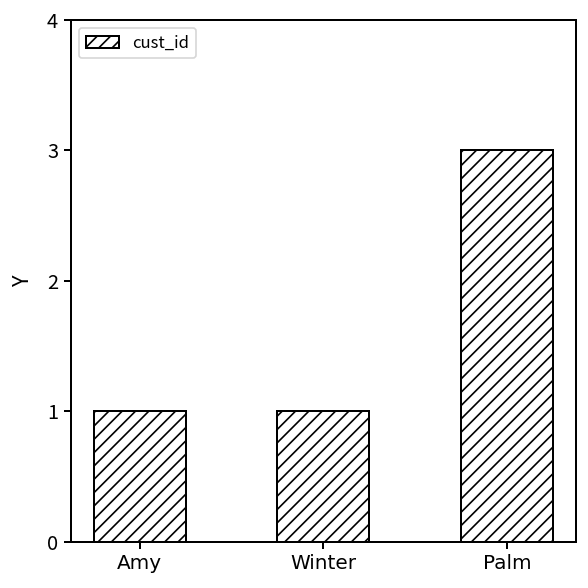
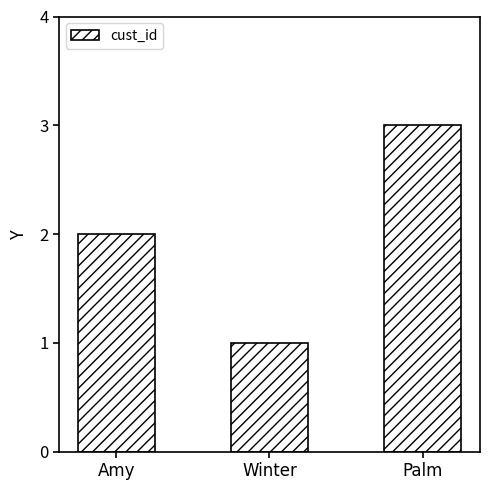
  {
-   "Amy": 1,
+   "Amy": 2,
    "Winter": 1,
    "Palm": 3
  }
